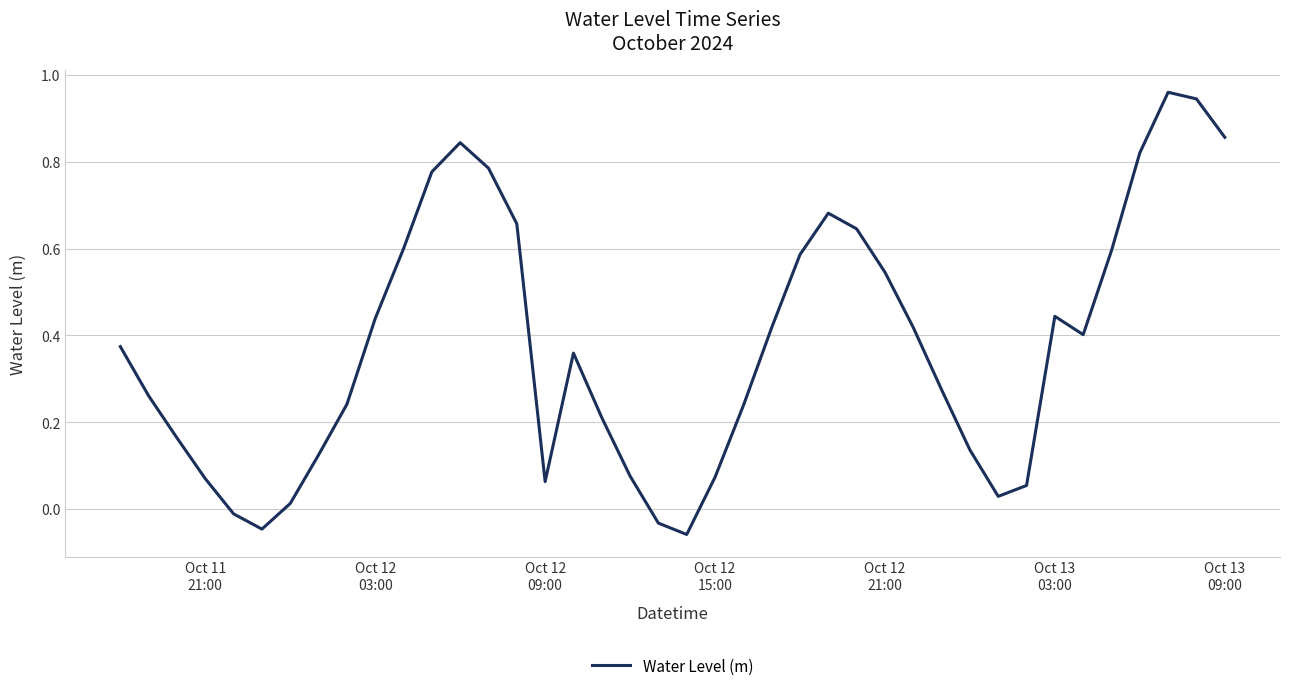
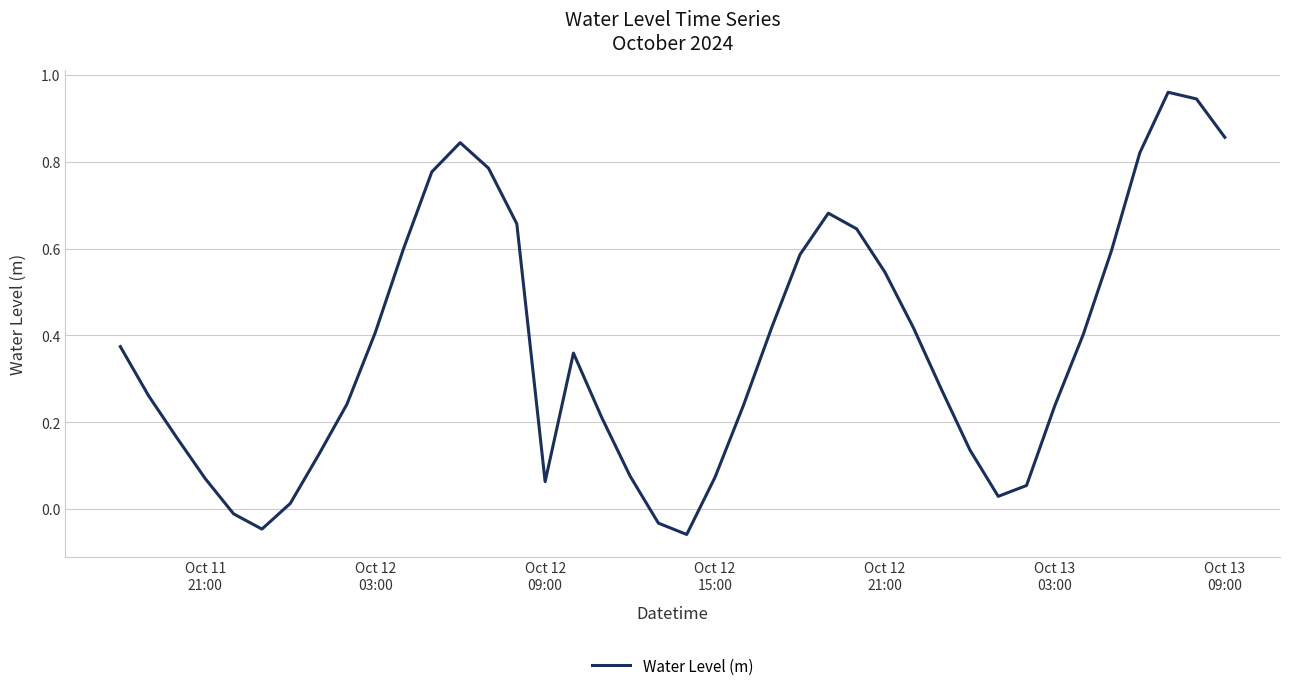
  {
    "Oct 11 21:00": 0.07,
-   "Oct 12 03:00": 0.44,
+   "Oct 12 03:00": 0.41,
    "Oct 12 09:00": 0.06,
    "Oct 12 15:00": 0.07,
    "Oct 12 21:00": 0.55,
-   "Oct 13 03:00": 0.44,
+   "Oct 13 03:00": 0.24,
    "Oct 13 09:00": 0.86
  }
